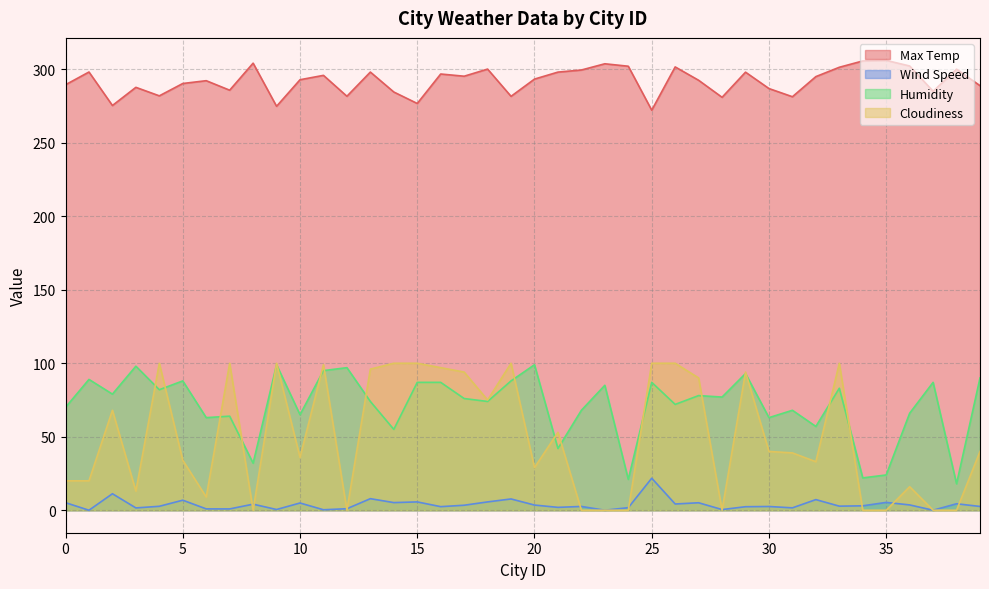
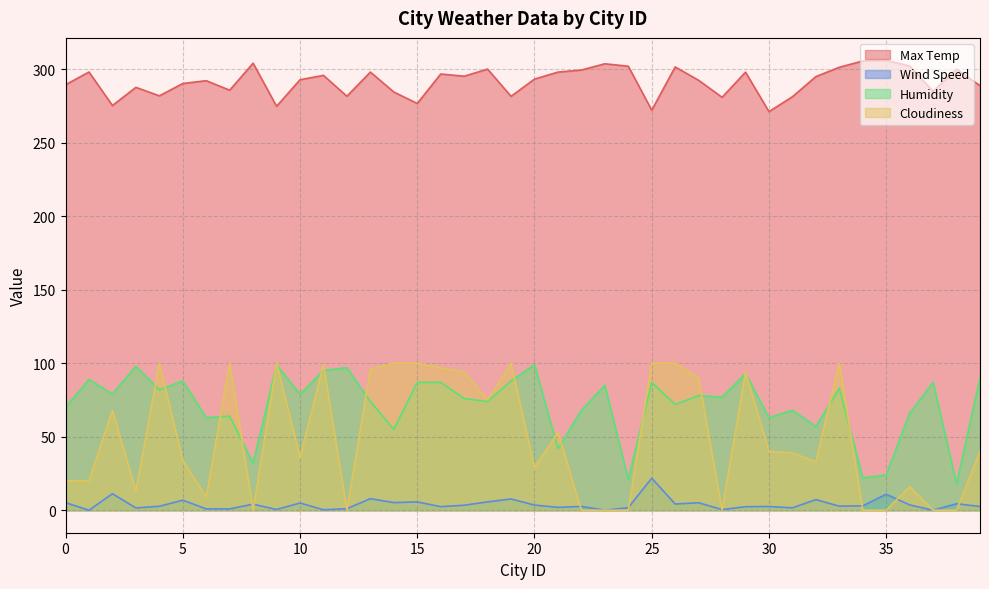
  {
    "Max Temp": {
      "0": 289,
      "5": 290,
      "10": 293,
      "15": 277,
      "20": 293,
      "25": 272,
-     "30": 287
+     "30": 271
    },
    "Wind Speed": {
      "0": 5,
      "5": 7,
      "10": 5,
      "15": 6,
      "20": 4,
      "25": 22,
      "30": 3,
-     "35": 5
+     "35": 11
    },
    "Humidity": {
      "0": 70,
      "5": 88,
-     "10": 65,
+     "10": 79,
      "15": 87,
      "20": 99,
      "25": 87,
      "30": 63,
      "35": 24
    },
    "Cloudiness": {
      "0": 20,
      "5": 34,
      "10": 36,
      "15": 100,
      "20": 29,
      "25": 100,
      "30": 40,
      "35": 0
    }
  }
